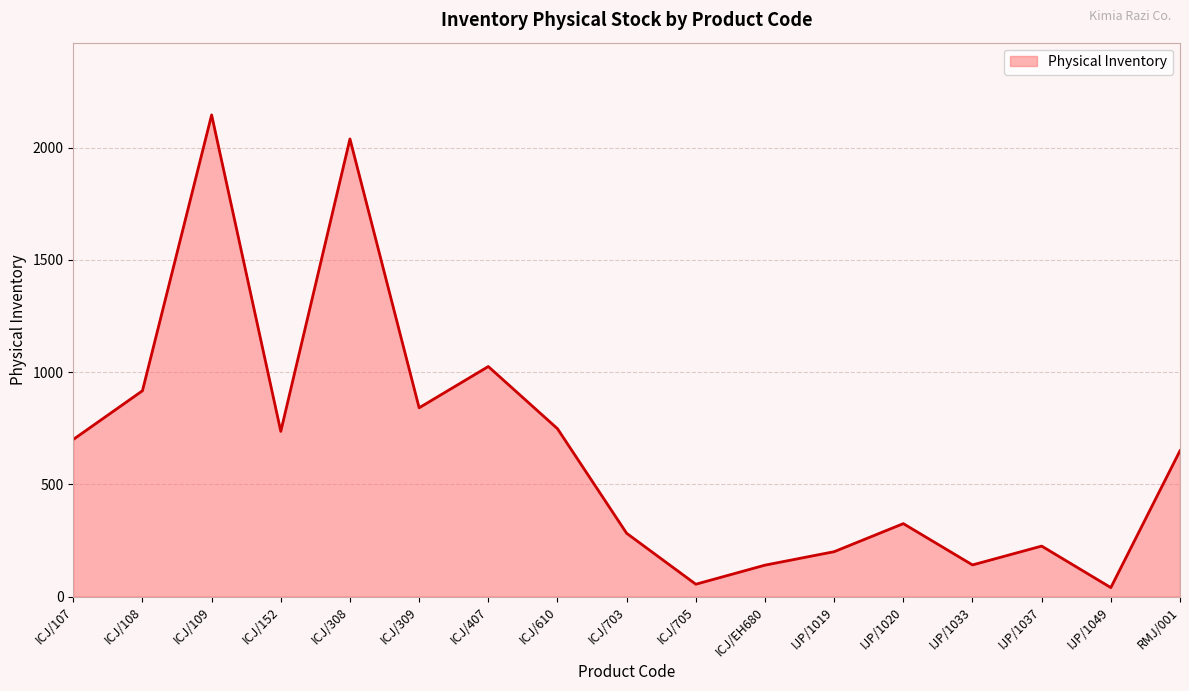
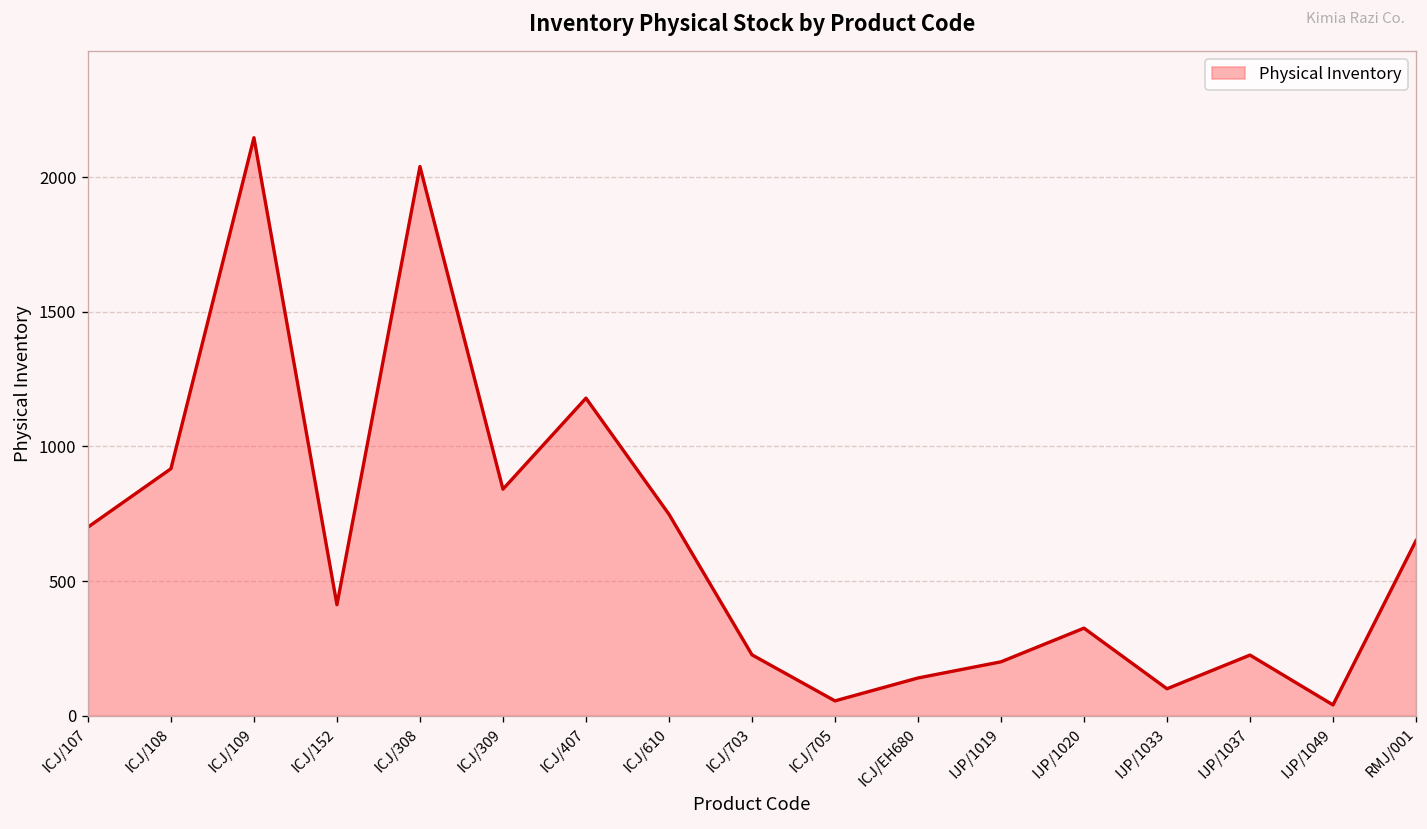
  {
    "ICJ/107": 700,
    "ICJ/108": 920,
    "ICJ/109": 2150,
-   "ICJ/152": 740,
+   "ICJ/152": 410,
    "ICJ/308": 2040,
    "ICJ/309": 840,
-   "ICJ/407": 1030,
+   "ICJ/407": 1180,
    "ICJ/610": 750,
-   "ICJ/703": 280,
+   "ICJ/703": 230,
    "ICJ/705": 60,
    "ICJ/EH680": 140,
    "IJP/1019": 200,
    "IJP/1020": 330,
-   "IJP/1033": 140,
+   "IJP/1033": 100,
    "IJP/1037": 230,
    "IJP/1049": 40,
    "RMJ/001": 650
  }
